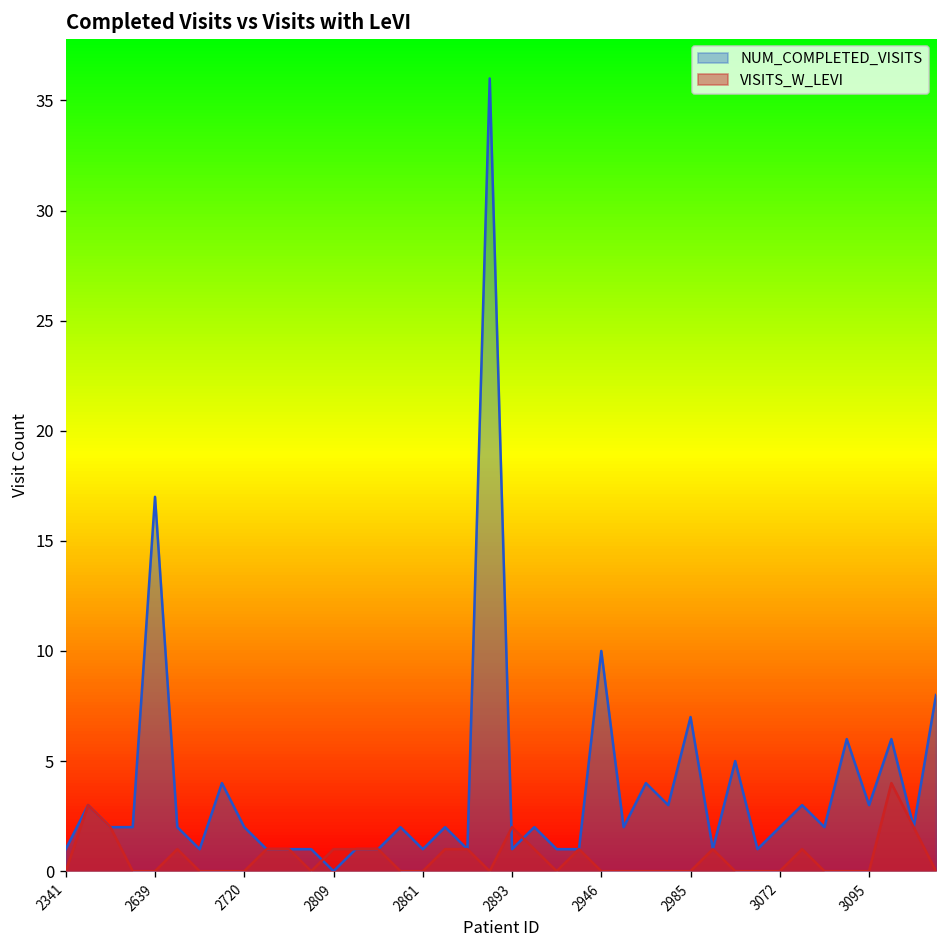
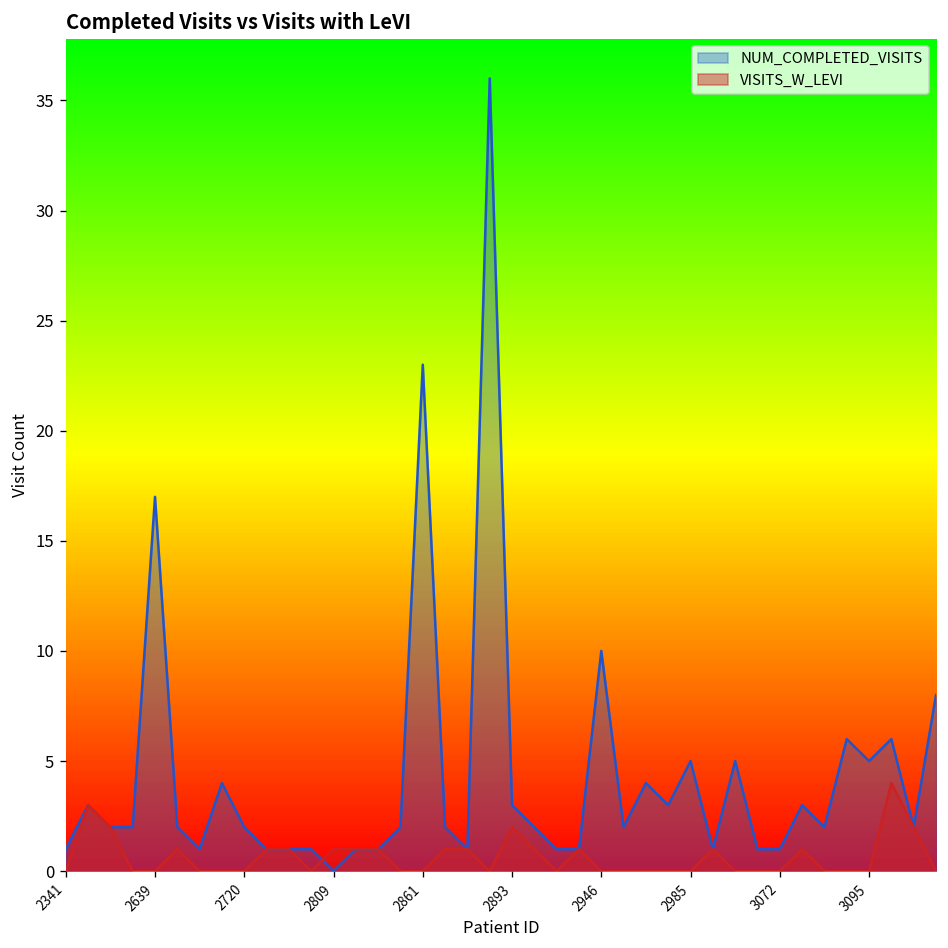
  {
    "NUM_COMPLETED_VISITS": {
      "2341": 1,
      "2639": 17,
      "2720": 2,
      "2809": 0,
-     "2861": 1,
-     "2893": 1,
+     "2861": 23,
+     "2893": 3,
      "2946": 10,
-     "2985": 7,
-     "3072": 2,
-     "3095": 3
+     "2985": 5,
+     "3072": 1,
+     "3095": 5
    },
    "VISITS_W_LEVI": {
      "2341": 0,
      "2639": 0,
      "2720": 0,
      "2809": 1,
      "2861": 0,
      "2893": 2,
      "2946": 0,
      "2985": 0,
      "3072": 0,
      "3095": 0
    }
  }
